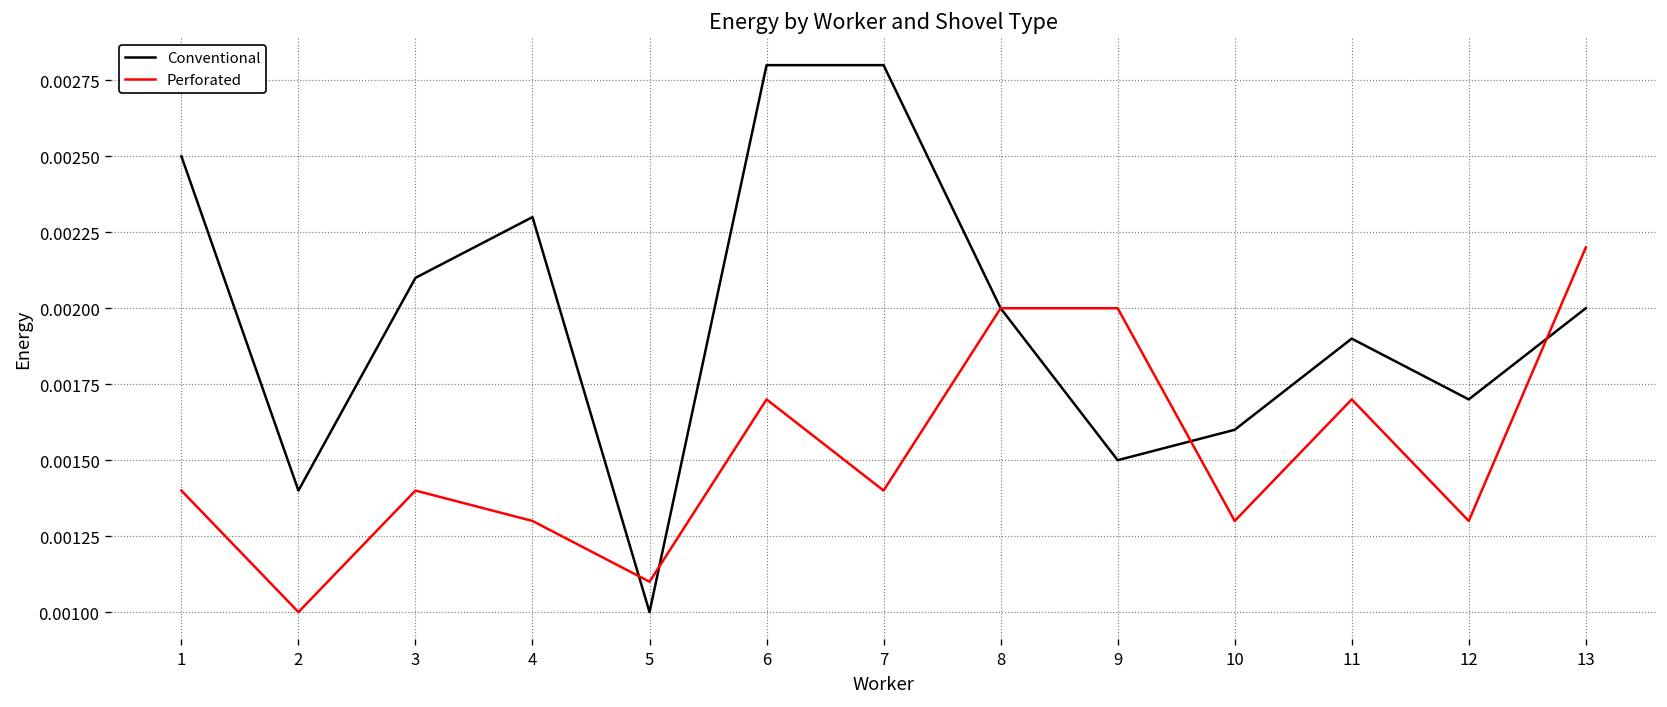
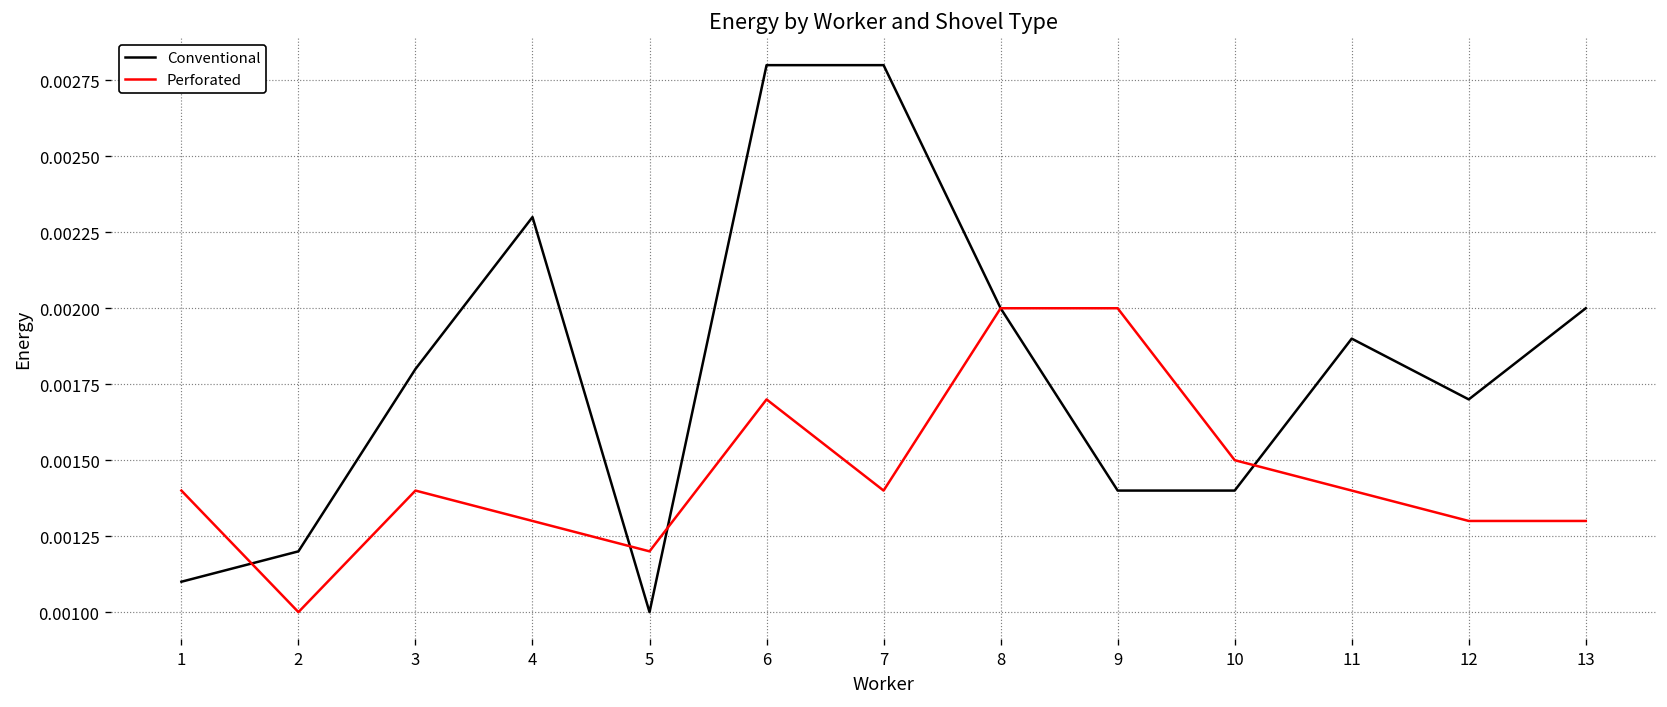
  {
    "Conventional": {
-     "1": 0.0025,
-     "2": 0.0014,
-     "3": 0.0021,
+     "1": 0.0011,
+     "2": 0.0012,
+     "3": 0.0018,
      "4": 0.0023,
      "5": 0.0010,
      "6": 0.0028,
      "7": 0.0028,
-     "9": 0.0015,
-     "10": 0.0016,
+     "9": 0.0014,
+     "10": 0.0014,
      "11": 0.0019,
      "12": 0.0017,
      "13": 0.0020
    },
    "Perforated": {
      "1": 0.0014,
      "2": 0.0010,
      "3": 0.0014,
      "4": 0.0013,
-     "5": 0.0011,
+     "5": 0.0012,
      "6": 0.0017,
      "7": 0.0014,
      "9": 0.0020,
-     "10": 0.0013,
-     "11": 0.0017,
+     "10": 0.0015,
+     "11": 0.0014,
      "12": 0.0013,
-     "13": 0.0022
+     "13": 0.0013
    }
  }
